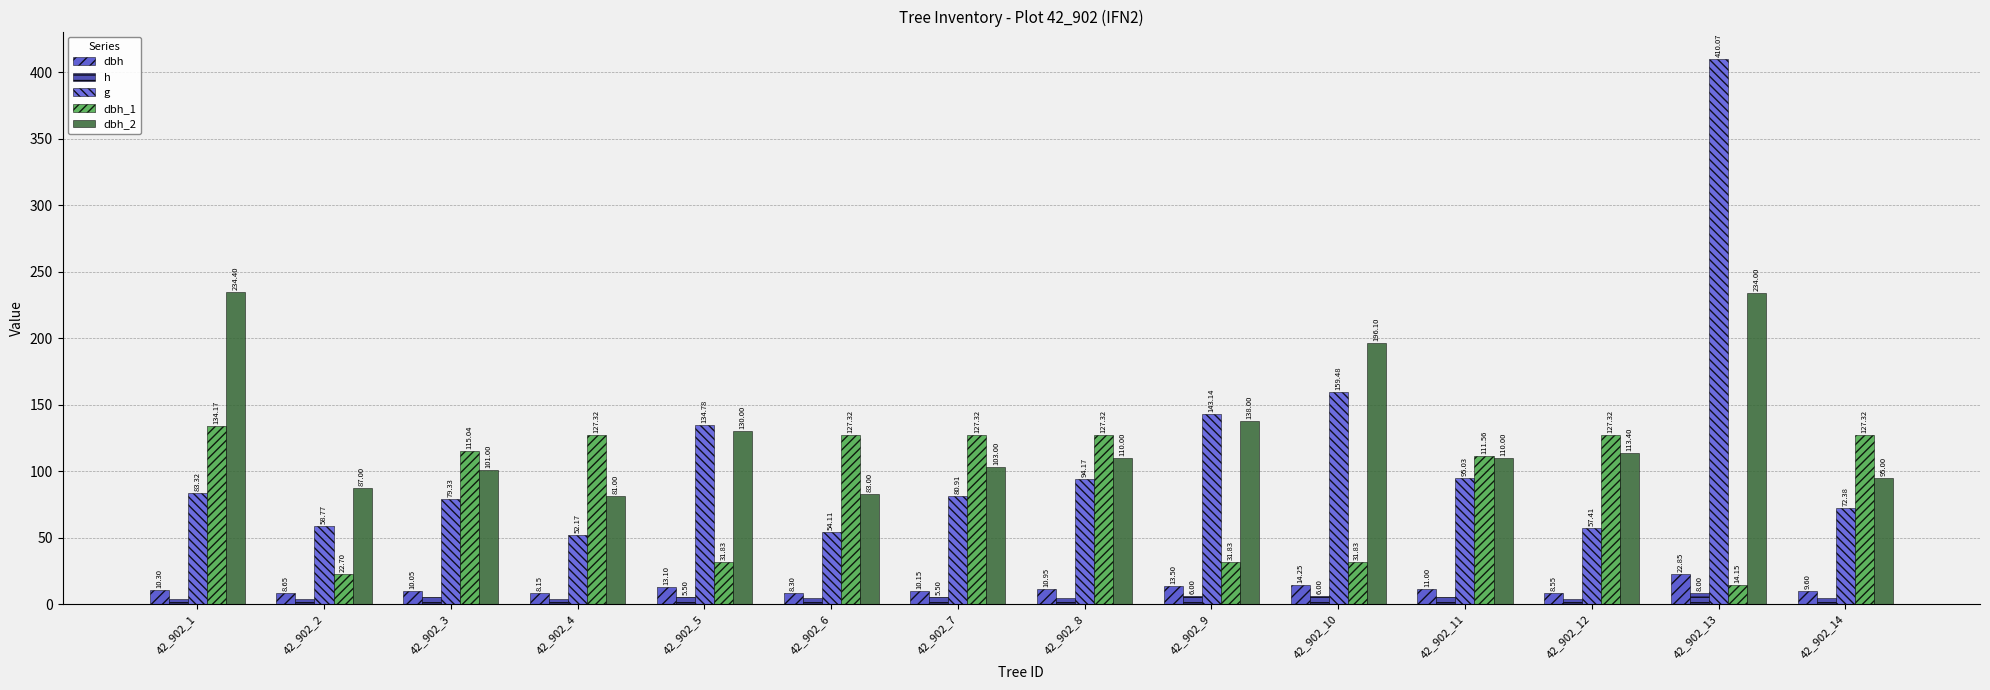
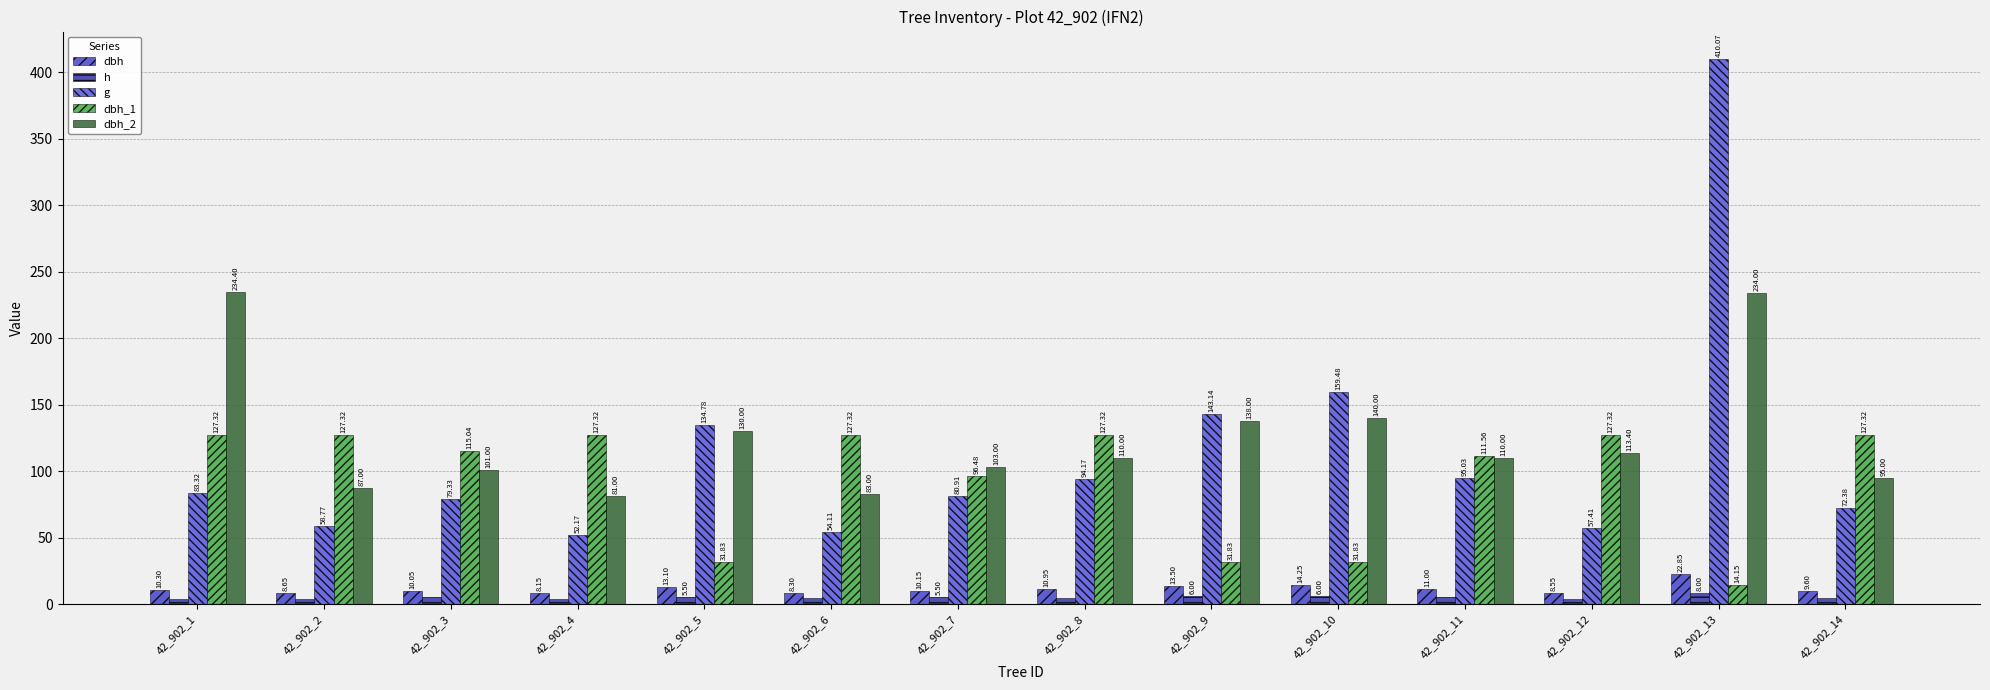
  {
    "dbh_1": {
-     "42_902_1": 134.17,
-     "42_902_2": 22.70,
+     "42_902_1": 127.32,
+     "42_902_2": 127.32,
      "42_902_3": 115.04,
      "42_902_4": 127.32,
      "42_902_5": 31.83,
      "42_902_6": 127.32,
-     "42_902_7": 127.32,
+     "42_902_7": 96.48,
      "42_902_8": 127.32,
      "42_902_9": 31.83,
      "42_902_10": 31.83,
      "42_902_11": 111.56,
      "42_902_12": 127.32,
      "42_902_13": 14.15,
      "42_902_14": 127.32
    },
    "dbh_2": {
      "42_902_1": 234.40,
      "42_902_2": 87.00,
      "42_902_3": 101.00,
      "42_902_4": 81.00,
      "42_902_5": 130.00,
      "42_902_6": 83.00,
      "42_902_7": 103.00,
      "42_902_8": 110.00,
      "42_902_9": 138.00,
-     "42_902_10": 196.10,
+     "42_902_10": 140.00,
      "42_902_11": 110.00,
      "42_902_12": 113.40,
      "42_902_13": 234.00,
      "42_902_14": 95.00
    }
  }
